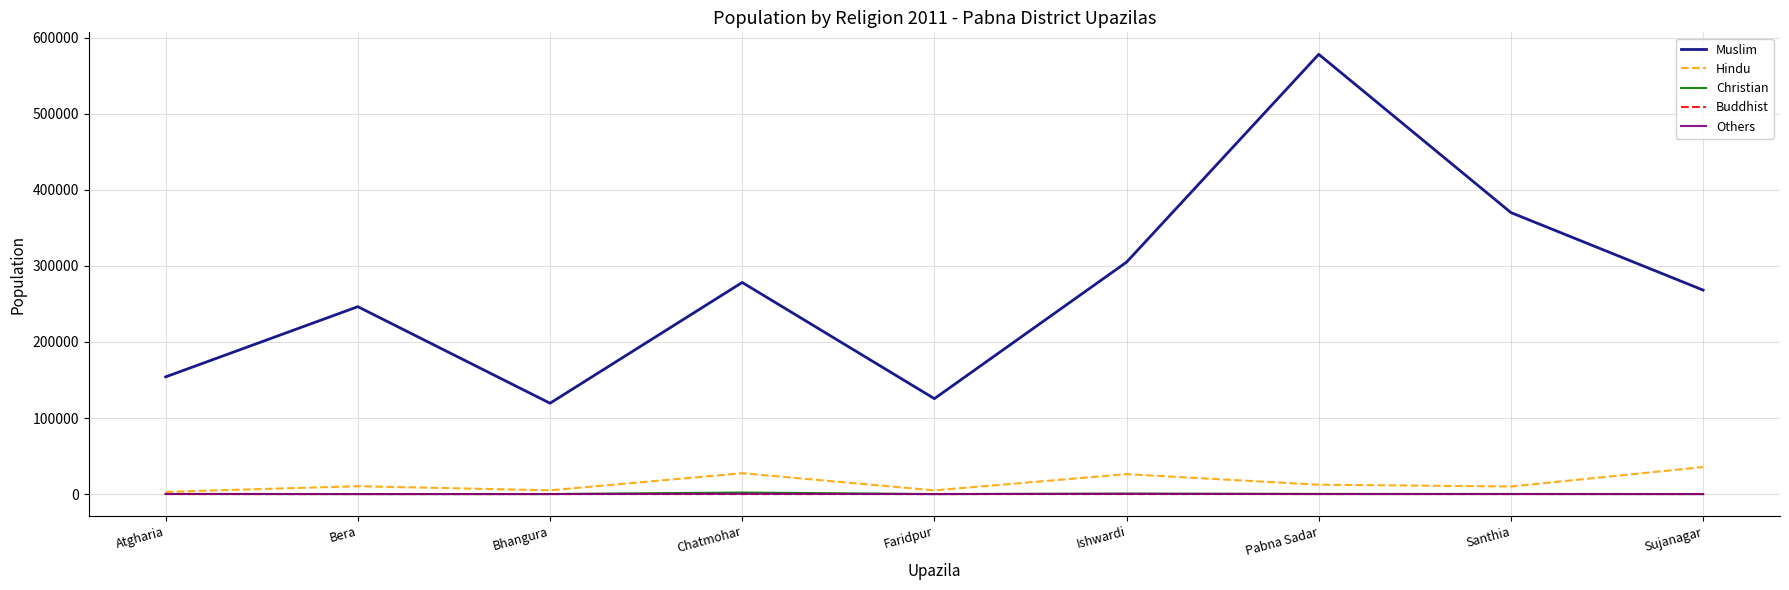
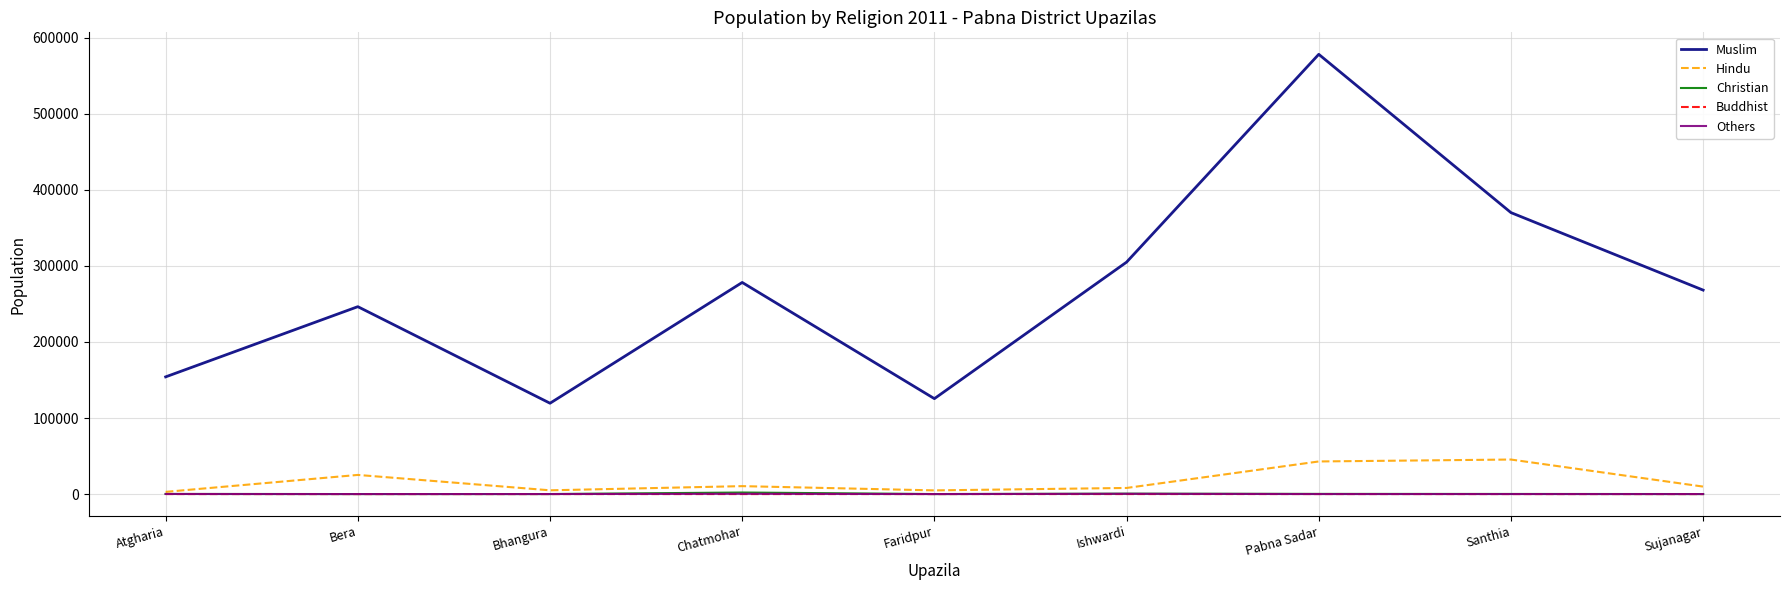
  {
    "Muslim": {
      "Atgharia": 150000,
      "Bera": 250000,
      "Bhangura": 120000,
      "Chatmohar": 280000,
      "Faridpur": 130000,
      "Ishwardi": 310000,
      "Pabna Sadar": 580000,
      "Santhia": 370000,
      "Sujanagar": 270000
    },
    "Hindu": {
-     "Bera": 10000,
+     "Bera": 30000,
      "Bhangura": 0,
-     "Chatmohar": 30000,
+     "Chatmohar": 10000,
      "Faridpur": 0,
-     "Ishwardi": 30000,
-     "Pabna Sadar": 10000,
-     "Santhia": 10000,
-     "Sujanagar": 40000
+     "Ishwardi": 10000,
+     "Pabna Sadar": 40000,
+     "Santhia": 50000,
+     "Sujanagar": 10000
    }
  }
